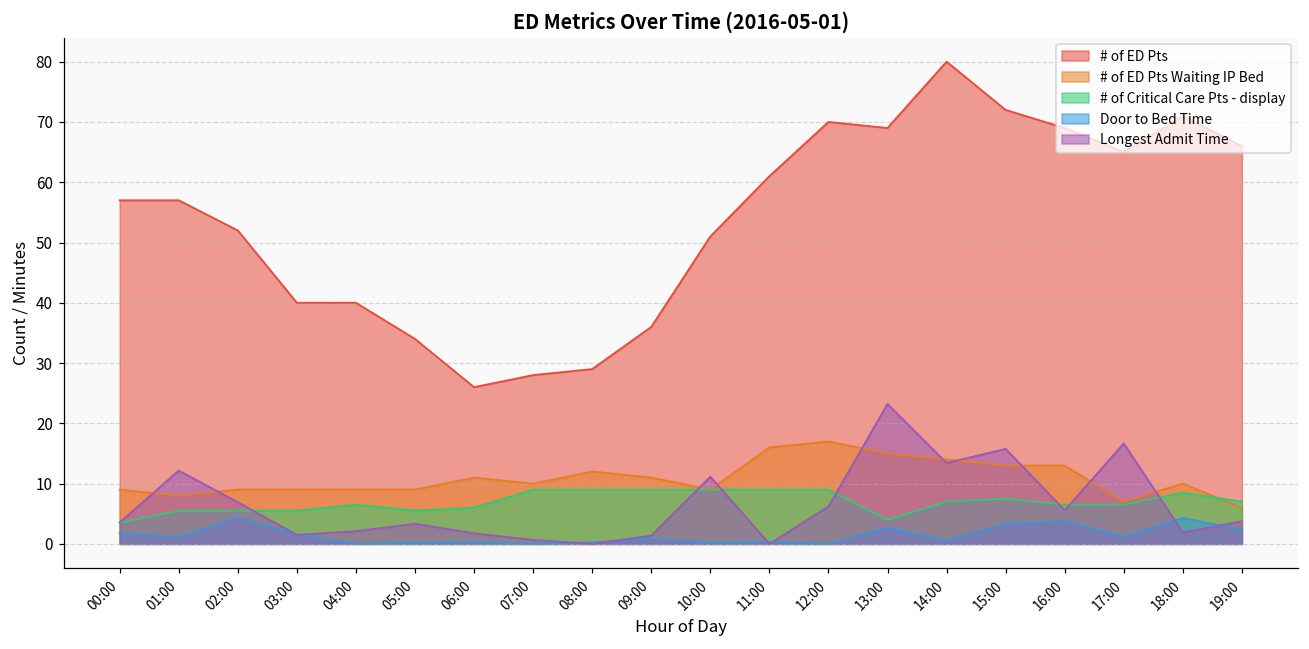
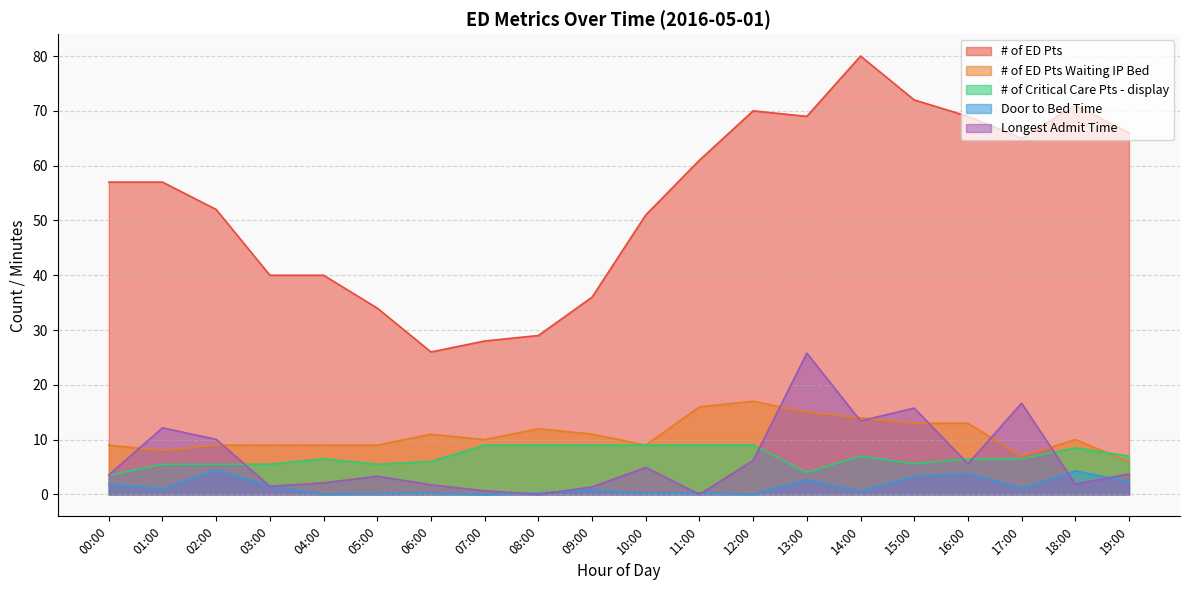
  {
    "# of Critical Care Pts - display": {
      "01:00": 6,
      "02:00": 6,
      "03:00": 6,
      "04:00": 7,
      "05:00": 6,
      "06:00": 6,
      "07:00": 9,
      "08:00": 9,
      "09:00": 9,
      "11:00": 9,
      "12:00": 9,
      "13:00": 4,
      "14:00": 7,
-     "15:00": 8,
+     "15:00": 6,
      "16:00": 7,
      "17:00": 7,
      "18:00": 9,
      "19:00": 7
    },
    "Door to Bed Time": {
      "00:00": 2,
      "01:00": 1,
      "02:00": 4,
      "04:00": 0,
      "05:00": 0,
      "06:00": 0,
      "07:00": 0,
      "09:00": 1,
      "10:00": 0,
      "12:00": 0,
      "13:00": 3,
      "14:00": 1,
      "15:00": 3,
      "16:00": 4,
      "17:00": 1,
      "18:00": 4,
      "19:00": 2
    },
    "Longest Admit Time": {
      "01:00": 12,
-     "02:00": 7,
+     "02:00": 10,
      "04:00": 2,
      "05:00": 3,
      "06:00": 2,
      "07:00": 1,
      "09:00": 1,
-     "10:00": 11,
+     "10:00": 5,
      "12:00": 6,
-     "13:00": 23,
+     "13:00": 26,
      "14:00": 13,
      "15:00": 16,
      "16:00": 6,
      "17:00": 17,
      "18:00": 2,
      "19:00": 4
    }
  }
